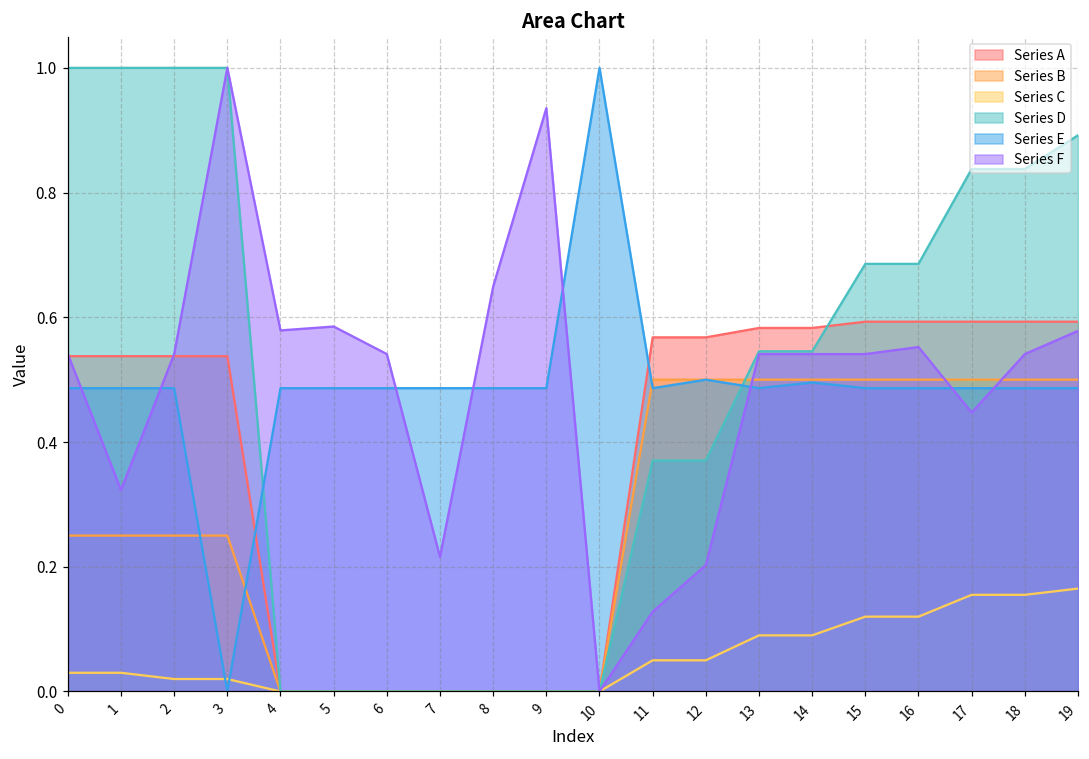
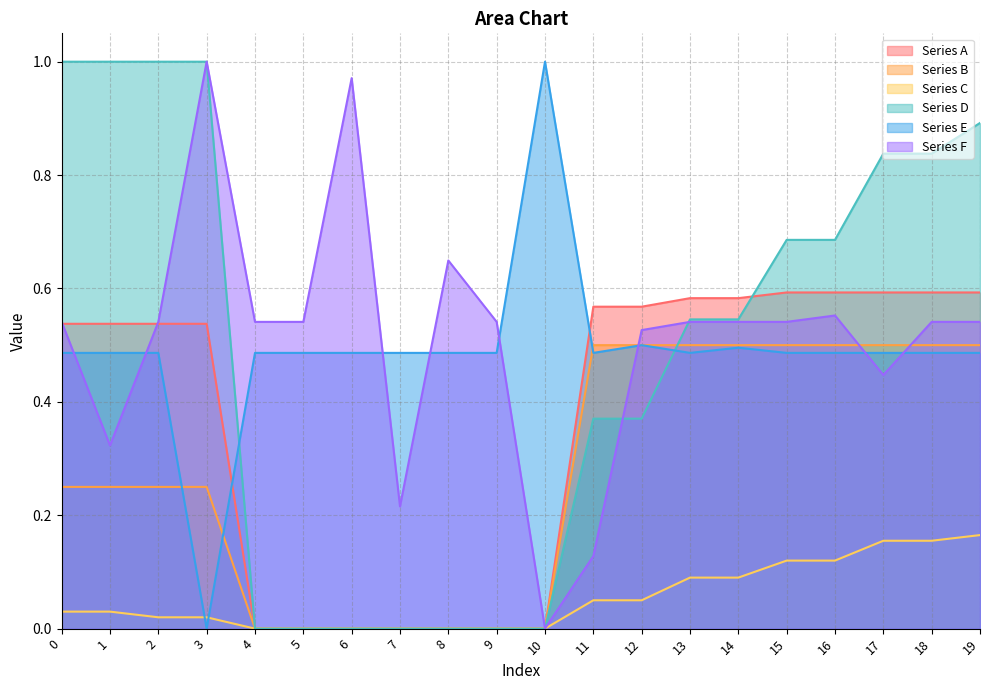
  {
    "Series F": {
      "1": 0.32,
-     "4": 0.58,
-     "5": 0.59,
-     "6": 0.54,
+     "4": 0.54,
+     "5": 0.54,
+     "6": 0.97,
      "7": 0.22,
      "8": 0.65,
-     "9": 0.94,
+     "9": 0.54,
      "11": 0.13,
-     "12": 0.20,
+     "12": 0.53,
      "15": 0.54,
      "16": 0.55,
      "17": 0.45,
      "18": 0.54,
-     "19": 0.58
+     "19": 0.54
    }
  }
